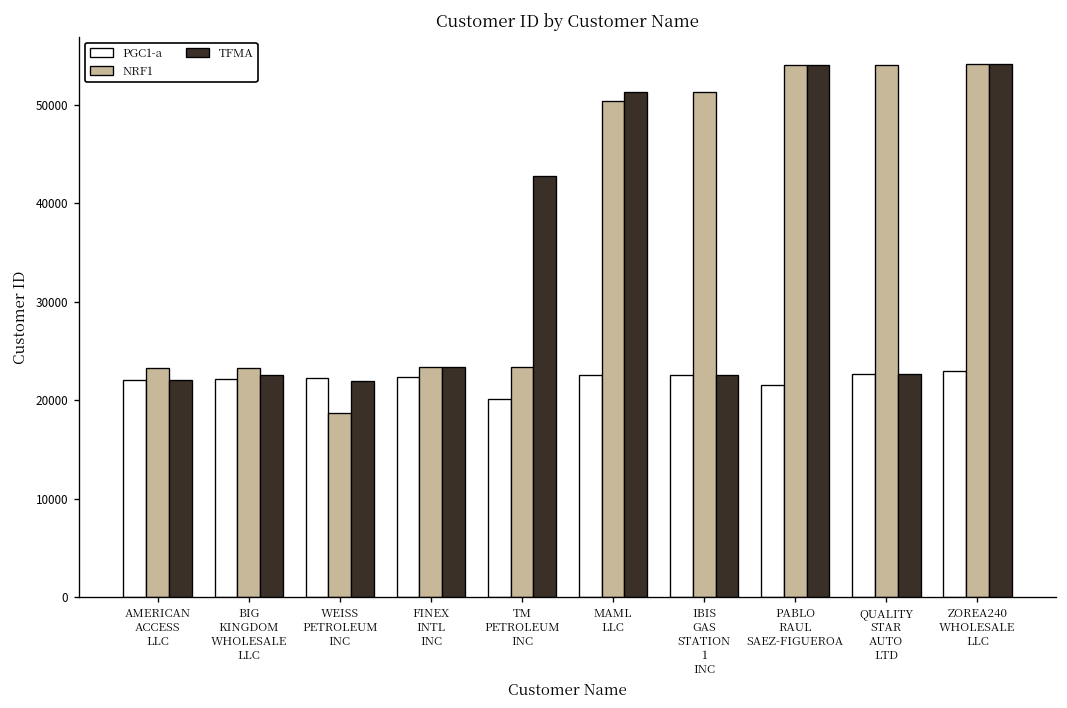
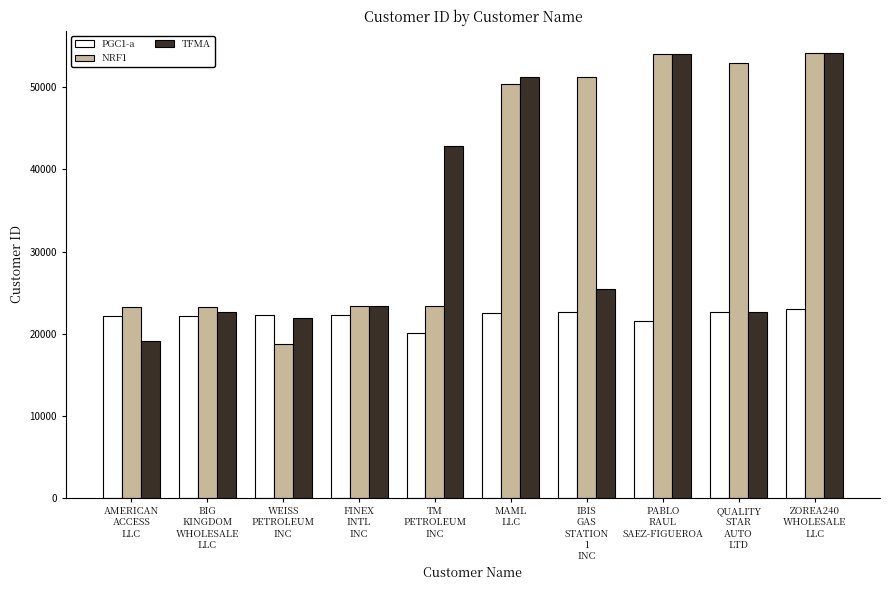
  {
    "PGC1-a": {
      "AMERICAN ACCESS LLC": 22000,
      "BIG KINGDOM WHOLESALE LLC": 22000,
      "WEISS PETROLEUM INC": 22000,
      "FINEX INTL INC": 22000,
      "TM PETROLEUM INC": 20000,
      "MAML LLC": 23000,
      "IBIS GAS STATION 1 INC": 23000,
      "PABLO RAUL SAEZ-FIGUEROA": 22000,
      "QUALITY STAR AUTO LTD": 23000,
      "ZOREA240 WHOLESALE LLC": 23000
    },
    "NRF1": {
      "AMERICAN ACCESS LLC": 23000,
      "BIG KINGDOM WHOLESALE LLC": 23000,
      "WEISS PETROLEUM INC": 19000,
      "FINEX INTL INC": 23000,
      "TM PETROLEUM INC": 23000,
      "MAML LLC": 50000,
      "IBIS GAS STATION 1 INC": 51000,
      "PABLO RAUL SAEZ-FIGUEROA": 54000,
-     "QUALITY STAR AUTO LTD": 54000,
+     "QUALITY STAR AUTO LTD": 53000,
      "ZOREA240 WHOLESALE LLC": 54000
    },
    "TFMA": {
-     "AMERICAN ACCESS LLC": 22000,
+     "AMERICAN ACCESS LLC": 19000,
      "BIG KINGDOM WHOLESALE LLC": 23000,
      "WEISS PETROLEUM INC": 22000,
      "FINEX INTL INC": 23000,
      "TM PETROLEUM INC": 43000,
      "MAML LLC": 51000,
-     "IBIS GAS STATION 1 INC": 23000,
+     "IBIS GAS STATION 1 INC": 25000,
      "PABLO RAUL SAEZ-FIGUEROA": 54000,
      "QUALITY STAR AUTO LTD": 23000,
      "ZOREA240 WHOLESALE LLC": 54000
    }
  }
